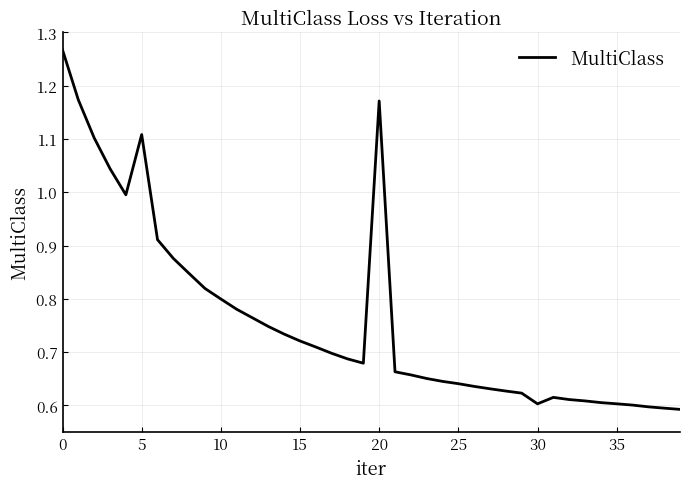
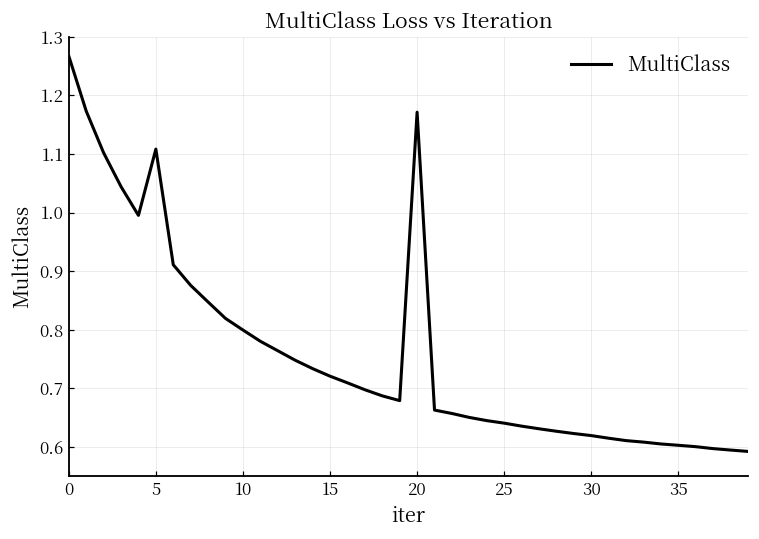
  {
    "0": 1.27,
    "5": 1.11,
    "10": 0.80,
    "15": 0.72,
    "20": 1.17,
    "25": 0.64,
-   "30": 0.60,
+   "30": 0.62,
    "35": 0.60
  }
